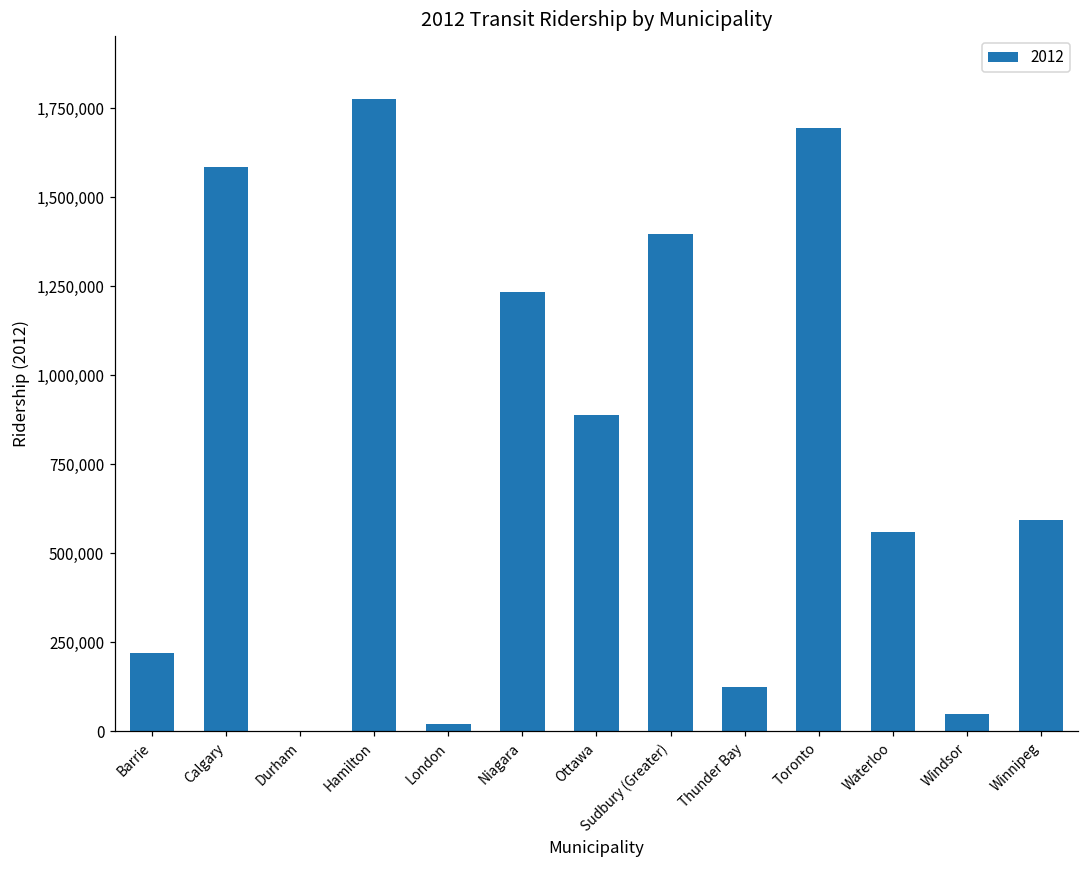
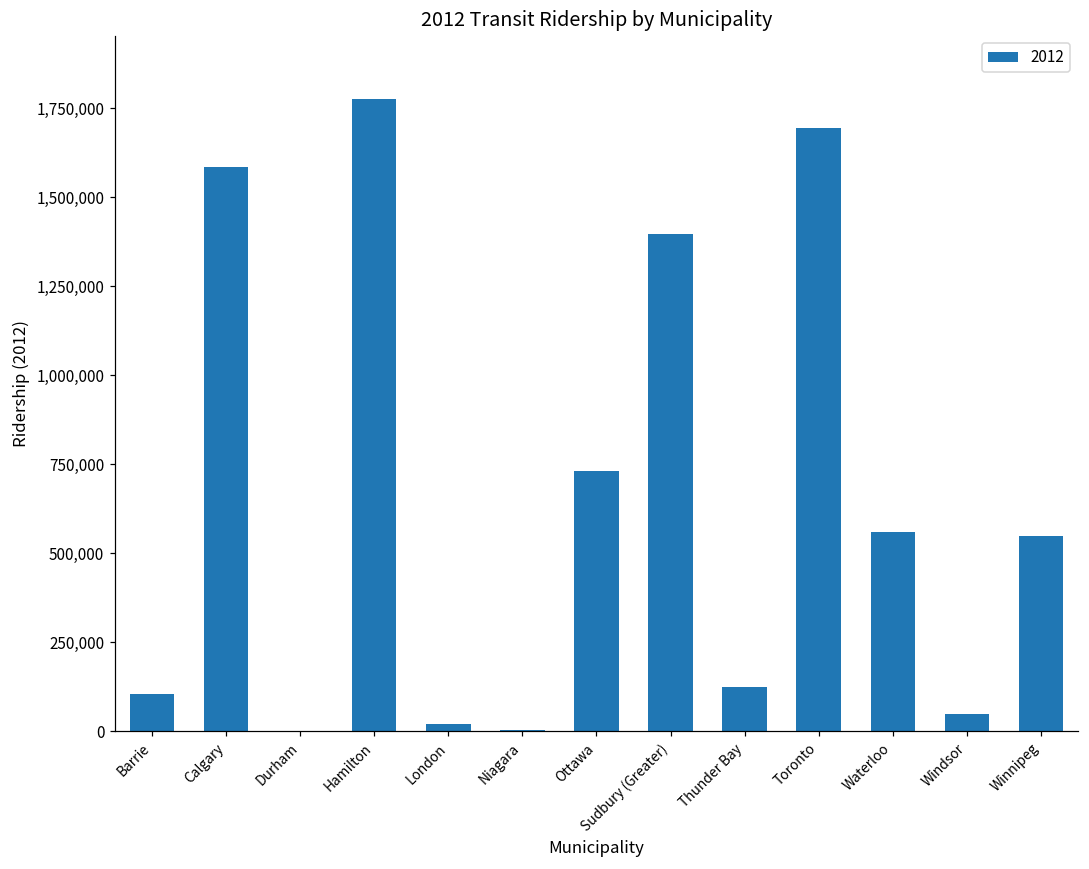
  {
-   "Barrie": "220,000",
+   "Barrie": "100,000",
    "Calgary": "1,590,000",
    "Durham": "0",
    "Hamilton": "1,780,000",
    "London": "20,000",
-   "Niagara": "1,230,000",
-   "Ottawa": "890,000",
+   "Niagara": "0",
+   "Ottawa": "730,000",
    "Sudbury (Greater)": "1,400,000",
    "Thunder Bay": "120,000",
    "Toronto": "1,700,000",
    "Waterloo": "560,000",
    "Windsor": "50,000",
-   "Winnipeg": "590,000"
+   "Winnipeg": "550,000"
  }
